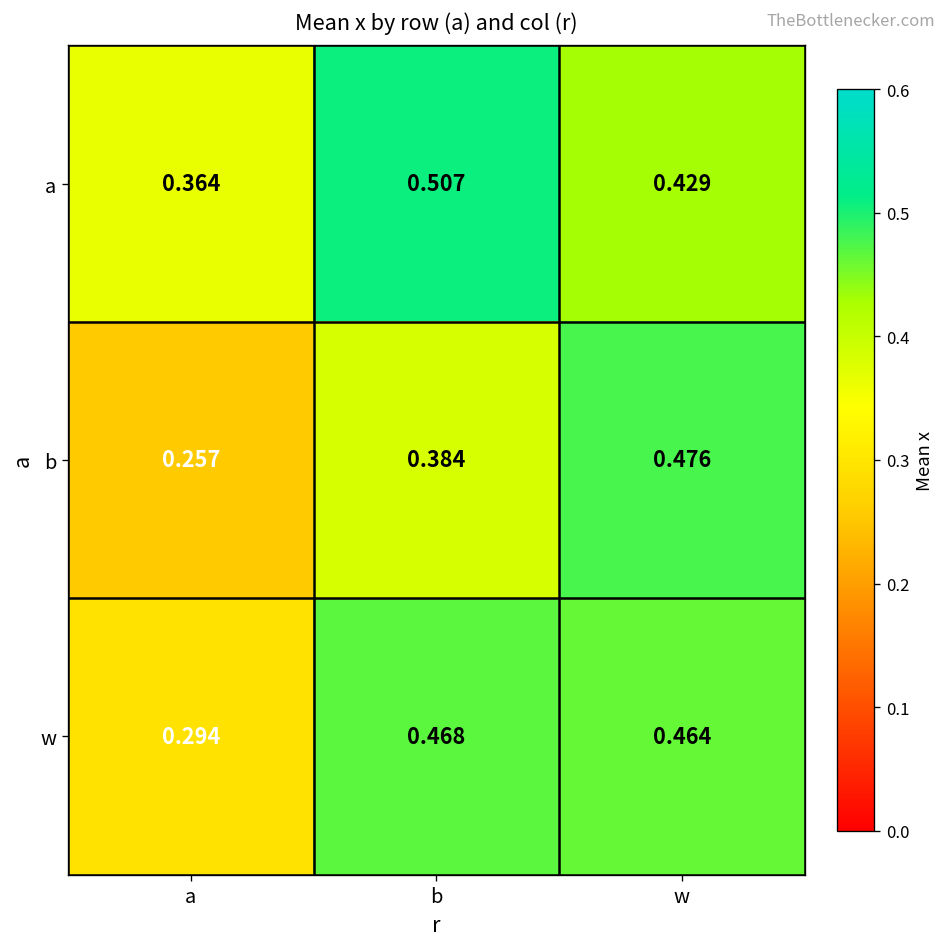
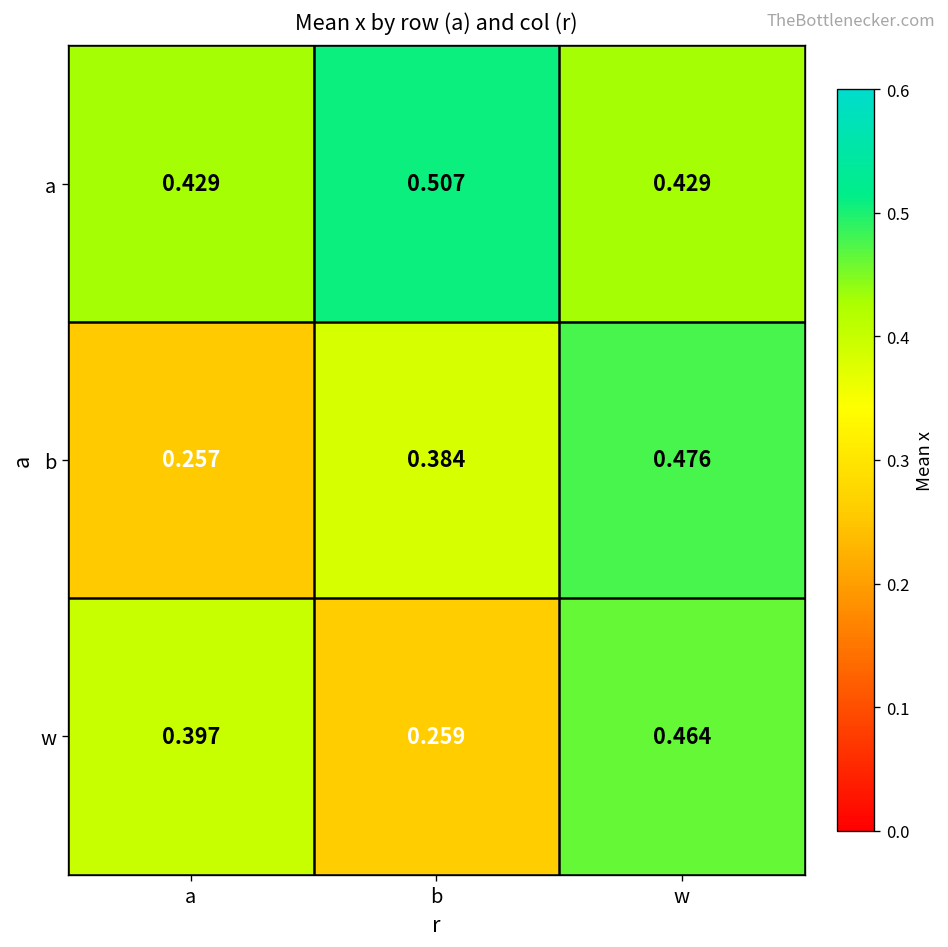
  {
    "a": {
-     "a": 0.364,
+     "a": 0.429,
      "b": 0.507,
      "w": 0.429
    },
    "b": {
      "a": 0.257,
      "b": 0.384,
      "w": 0.476
    },
    "w": {
-     "a": 0.294,
-     "b": 0.468,
+     "a": 0.397,
+     "b": 0.259,
      "w": 0.464
    }
  }
